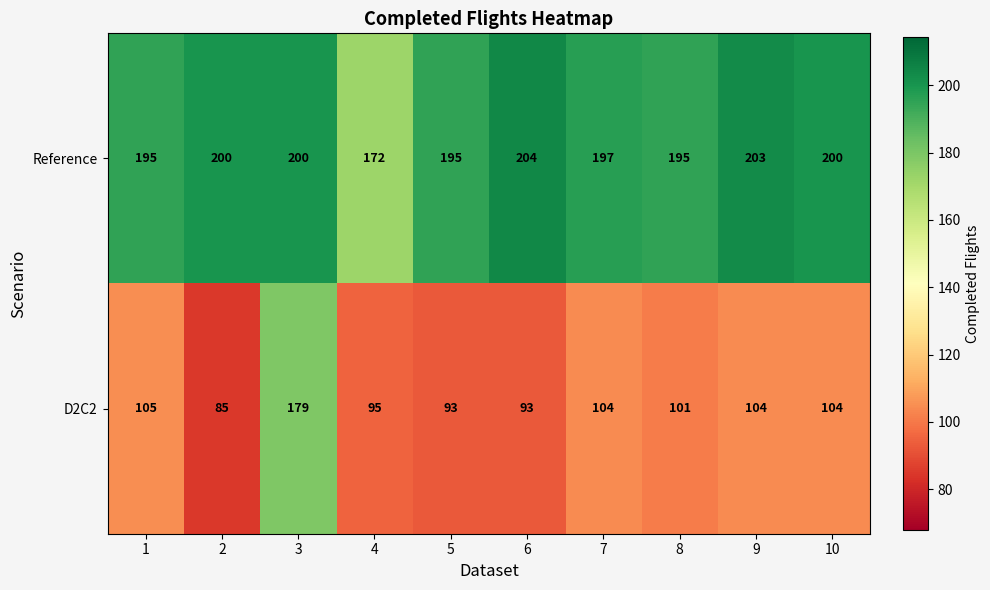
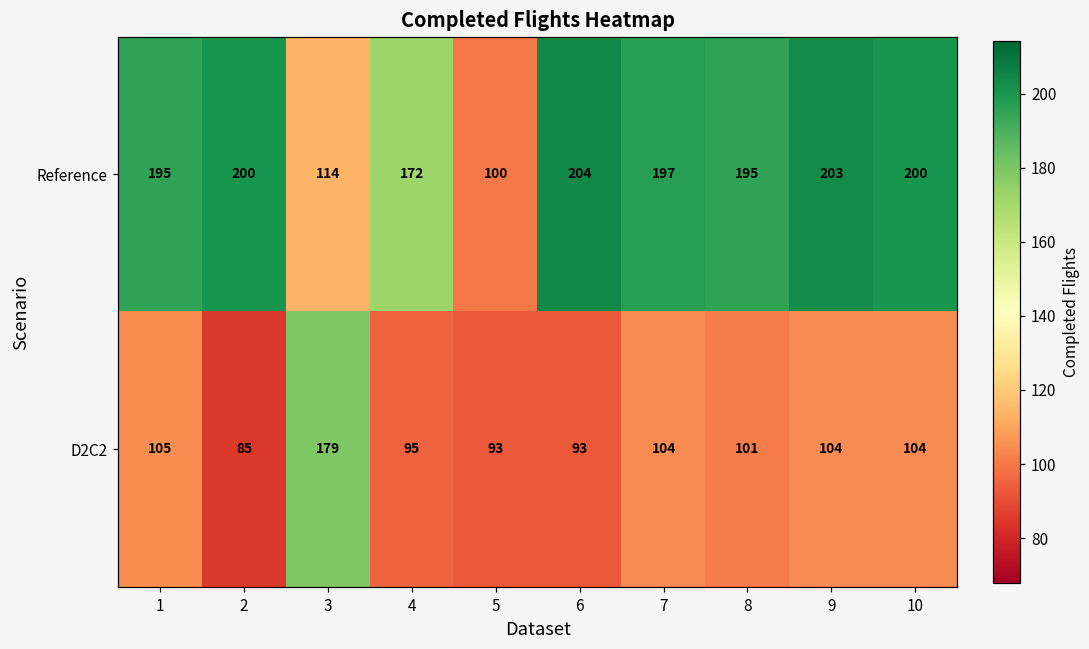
  {
    "Reference": {
      "1": 195,
      "2": 200,
-     "3": 200,
+     "3": 114,
      "4": 172,
-     "5": 195,
+     "5": 100,
      "6": 204,
      "7": 197,
      "8": 195,
      "9": 203,
      "10": 200
    },
    "D2C2": {
      "1": 105,
      "2": 85,
      "3": 179,
      "4": 95,
      "5": 93,
      "6": 93,
      "7": 104,
      "8": 101,
      "9": 104,
      "10": 104
    }
  }
